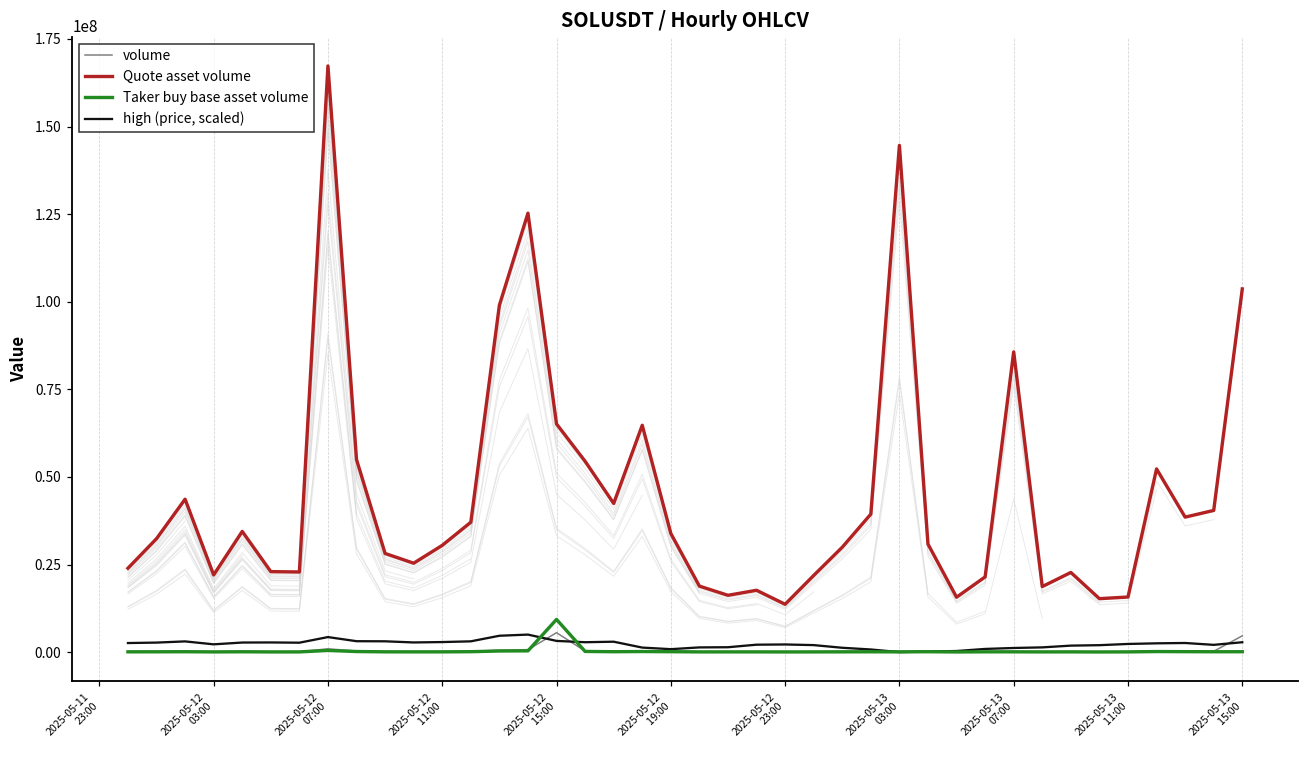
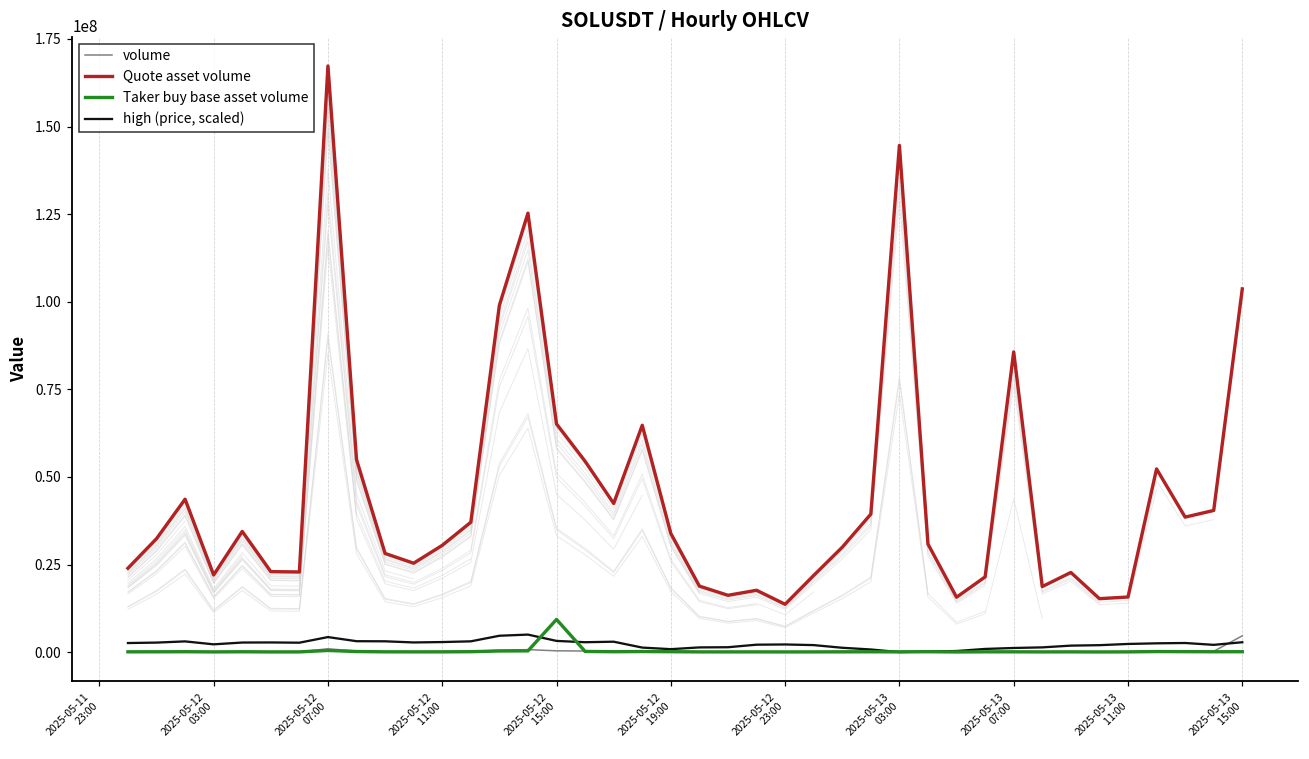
  {
    "volume": {
-     "2025-05-12 15:00": 6000000,
+     "2025-05-12 15:00": 0,
      "2025-05-13 15:00": 5000000
    },
    "Quote asset volume": {
      "2025-05-12 07:00": 167000000,
      "2025-05-12 15:00": 65000000,
      "2025-05-12 19:00": 34000000,
      "2025-05-13 03:00": 145000000,
      "2025-05-13 07:00": 86000000,
      "2025-05-13 11:00": 16000000,
      "2025-05-13 15:00": 104000000
    },
    "Taker buy base asset volume": {
      "2025-05-12 15:00": 9000000,
      "2025-05-13 15:00": 0
    },
    "high (price, scaled)": {
      "2025-05-12 03:00": 2000000,
      "2025-05-12 07:00": 4000000,
      "2025-05-12 11:00": 3000000,
      "2025-05-12 15:00": 3000000,
      "2025-05-12 23:00": 2000000,
      "2025-05-13 07:00": 1000000,
      "2025-05-13 11:00": 2000000,
      "2025-05-13 15:00": 3000000
    }
  }
